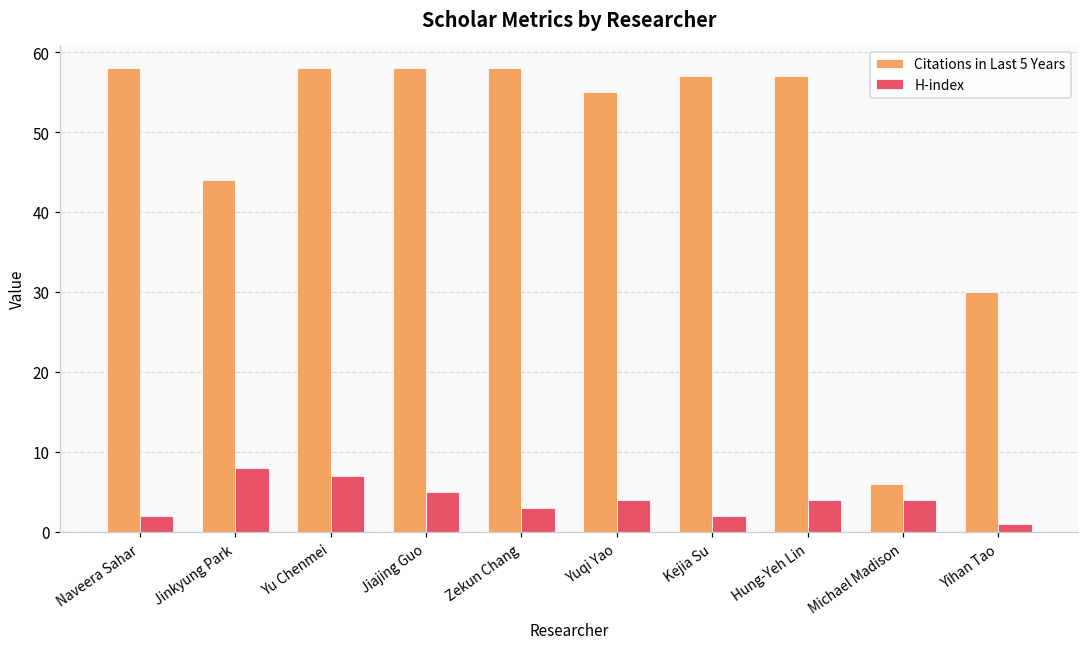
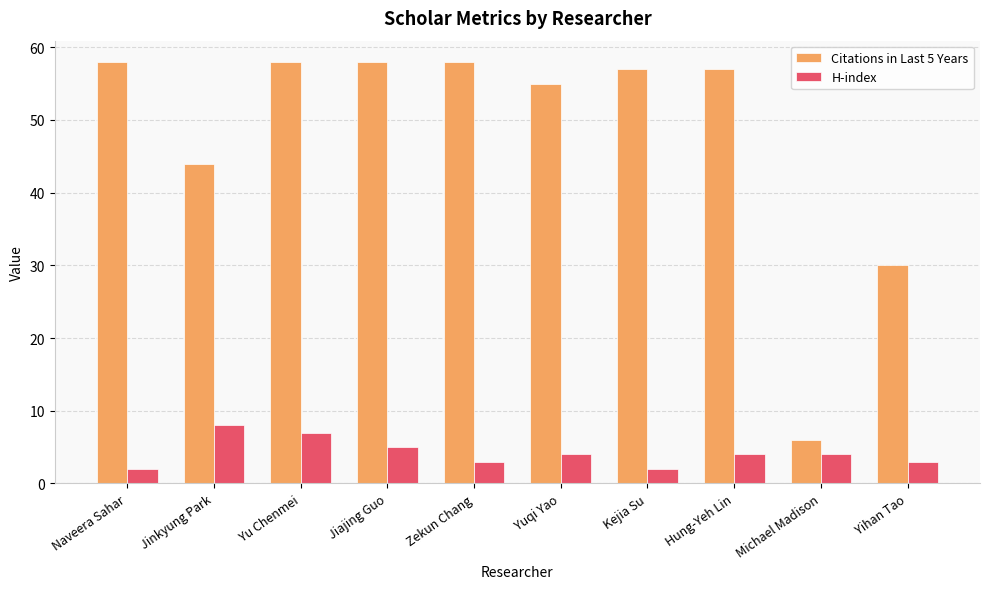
  {
    "Citations in Last 5 Years": {
      "Naveera Sahar": 58,
      "Jinkyung Park": 44,
      "Yu Chenmei": 58,
      "Jiajing Guo": 58,
      "Zekun Chang": 58,
      "Yuqi Yao": 55,
      "Kejia Su": 57,
      "Hung-Yeh Lin": 57,
      "Michael Madison": 6,
      "Yihan Tao": 30
    },
    "H-index": {
      "Naveera Sahar": 2,
      "Jinkyung Park": 8,
      "Yu Chenmei": 7,
      "Jiajing Guo": 5,
      "Zekun Chang": 3,
      "Yuqi Yao": 4,
      "Kejia Su": 2,
      "Hung-Yeh Lin": 4,
      "Michael Madison": 4,
-     "Yihan Tao": 1
+     "Yihan Tao": 3
    }
  }
